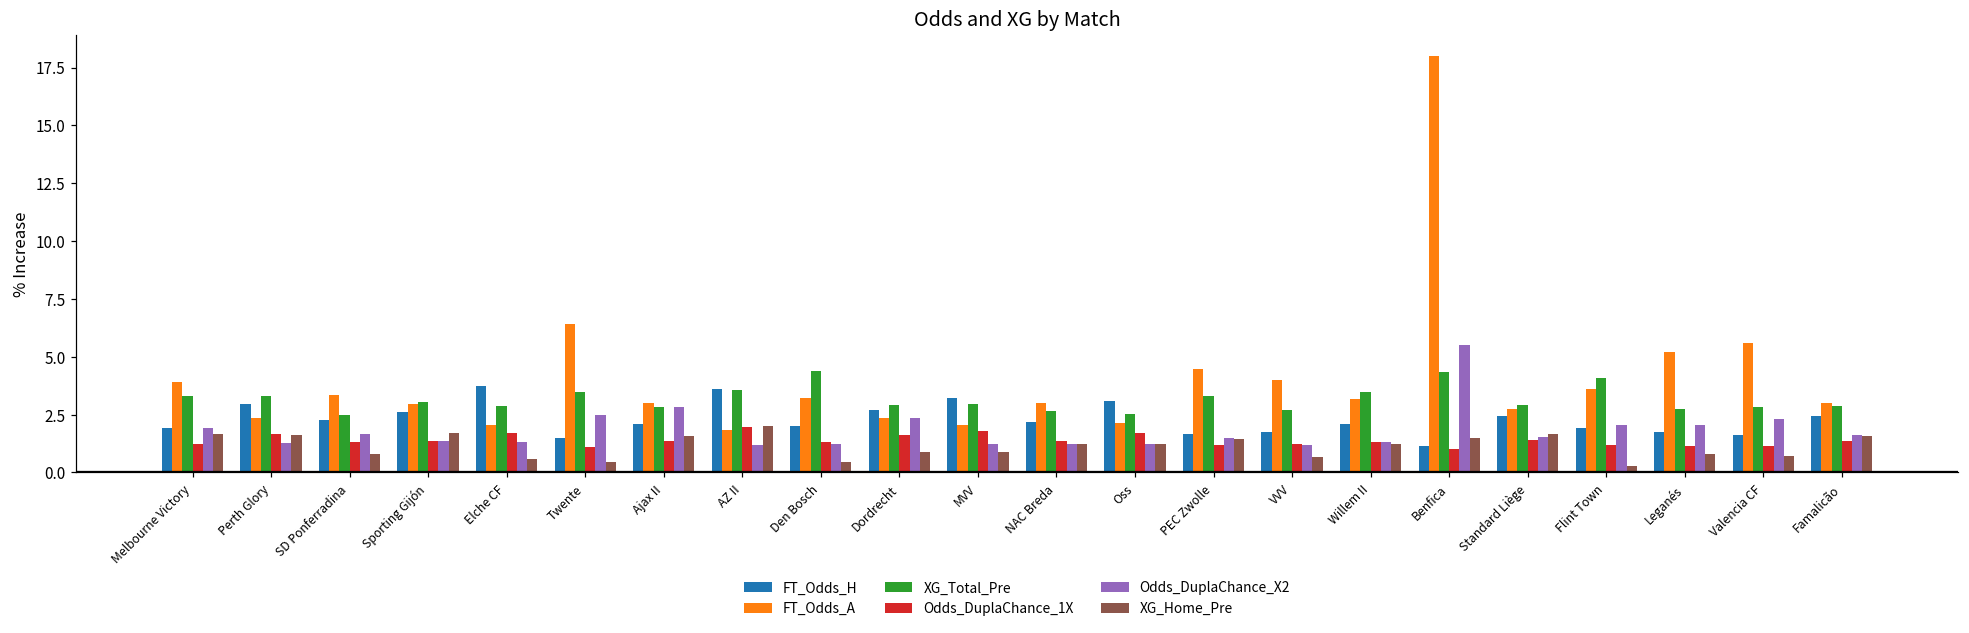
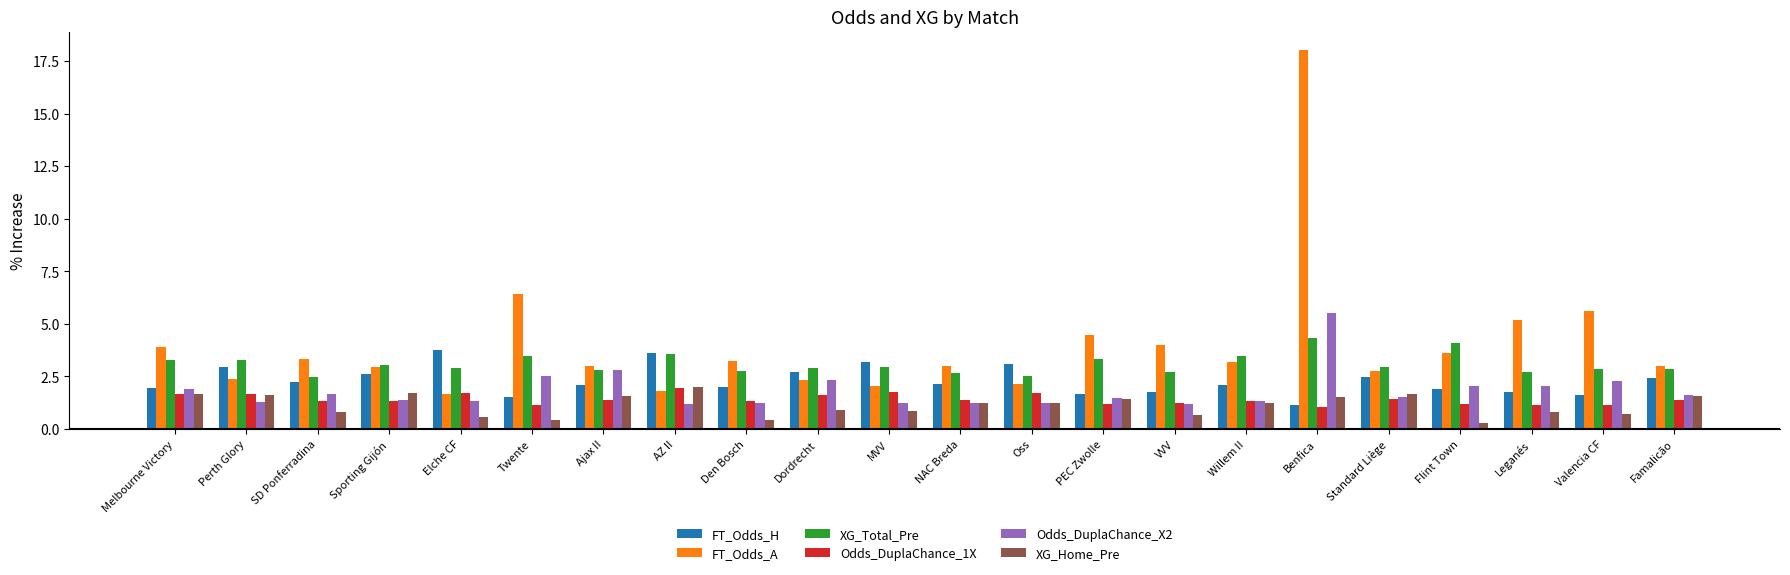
  {
    "FT_Odds_H": {
      "Melbourne Victory": 1.9,
      "Perth Glory": 3.0,
      "SD Ponferradina": 2.3,
      "Sporting Gijón": 2.6,
      "Elche CF": 3.8,
      "Twente": 1.5,
      "Ajax II": 2.1,
      "AZ II": 3.6,
      "Den Bosch": 2.0,
      "Dordrecht": 2.7,
      "MVV": 3.2,
      "NAC Breda": 2.2,
      "Oss": 3.1,
      "PEC Zwolle": 1.7,
      "VVV": 1.8,
      "Willem II": 2.1,
      "Benfica": 1.2,
      "Standard Liège": 2.5,
      "Flint Town": 1.9,
      "Leganés": 1.8,
      "Valencia CF": 1.6,
      "Famalicão": 2.4
    },
    "FT_Odds_A": {
      "Melbourne Victory": 3.9,
      "Perth Glory": 2.4,
      "SD Ponferradina": 3.4,
      "Sporting Gijón": 3.0,
-     "Elche CF": 2.1,
+     "Elche CF": 1.7,
      "Twente": 6.4,
      "Ajax II": 3.0,
      "AZ II": 1.8,
      "Den Bosch": 3.2,
      "Dordrecht": 2.4,
      "MVV": 2.0,
      "NAC Breda": 3.0,
      "Oss": 2.2,
      "PEC Zwolle": 4.5,
      "VVV": 4.0,
      "Willem II": 3.2,
      "Benfica": 18.0,
      "Standard Liège": 2.8,
      "Flint Town": 3.6,
      "Leganés": 5.2,
      "Valencia CF": 5.6,
      "Famalicão": 3.0
    },
    "XG_Total_Pre": {
      "Melbourne Victory": 3.3,
      "Perth Glory": 3.3,
      "SD Ponferradina": 2.5,
      "Sporting Gijón": 3.0,
      "Elche CF": 2.9,
      "Twente": 3.5,
      "Ajax II": 2.8,
      "AZ II": 3.6,
-     "Den Bosch": 4.4,
+     "Den Bosch": 2.8,
      "Dordrecht": 2.9,
      "MVV": 2.9,
      "NAC Breda": 2.7,
      "Oss": 2.5,
      "PEC Zwolle": 3.3,
      "VVV": 2.7,
      "Willem II": 3.5,
      "Benfica": 4.3,
      "Standard Liège": 2.9,
      "Flint Town": 4.1,
      "Leganés": 2.7,
      "Valencia CF": 2.8,
      "Famalicão": 2.9
    },
    "Odds_DuplaChance_1X": {
-     "Melbourne Victory": 1.2,
+     "Melbourne Victory": 1.7,
      "Perth Glory": 1.7,
      "SD Ponferradina": 1.3,
      "Sporting Gijón": 1.4,
      "Elche CF": 1.7,
      "Twente": 1.1,
      "Ajax II": 1.4,
      "AZ II": 2.0,
      "Den Bosch": 1.3,
      "Dordrecht": 1.6,
      "MVV": 1.8,
      "NAC Breda": 1.4,
      "Oss": 1.7,
      "PEC Zwolle": 1.2,
      "VVV": 1.2,
      "Willem II": 1.3,
      "Benfica": 1.0,
      "Standard Liège": 1.4,
      "Flint Town": 1.2,
      "Leganés": 1.2,
      "Valencia CF": 1.1,
      "Famalicão": 1.4
    },
    "Odds_DuplaChance_X2": {
      "Melbourne Victory": 1.9,
      "Perth Glory": 1.3,
      "SD Ponferradina": 1.7,
      "Sporting Gijón": 1.4,
      "Elche CF": 1.3,
      "Twente": 2.5,
      "Ajax II": 2.8,
      "AZ II": 1.2,
      "Den Bosch": 1.2,
      "Dordrecht": 2.4,
      "MVV": 1.3,
      "NAC Breda": 1.3,
      "Oss": 1.3,
      "PEC Zwolle": 1.5,
      "VVV": 1.2,
      "Willem II": 1.3,
      "Benfica": 5.5,
      "Standard Liège": 1.5,
      "Flint Town": 2.0,
      "Leganés": 2.1,
      "Valencia CF": 2.3,
      "Famalicão": 1.6
    },
    "XG_Home_Pre": {
      "Melbourne Victory": 1.7,
      "Perth Glory": 1.6,
      "SD Ponferradina": 0.8,
      "Sporting Gijón": 1.7,
      "Elche CF": 0.6,
      "Twente": 0.4,
      "Ajax II": 1.6,
      "AZ II": 2.0,
      "Den Bosch": 0.4,
      "Dordrecht": 0.9,
      "MVV": 0.9,
      "NAC Breda": 1.2,
      "Oss": 1.3,
      "PEC Zwolle": 1.4,
      "VVV": 0.7,
      "Willem II": 1.2,
      "Benfica": 1.5,
      "Standard Liège": 1.7,
      "Flint Town": 0.3,
      "Leganés": 0.8,
      "Valencia CF": 0.7,
      "Famalicão": 1.6
    }
  }
